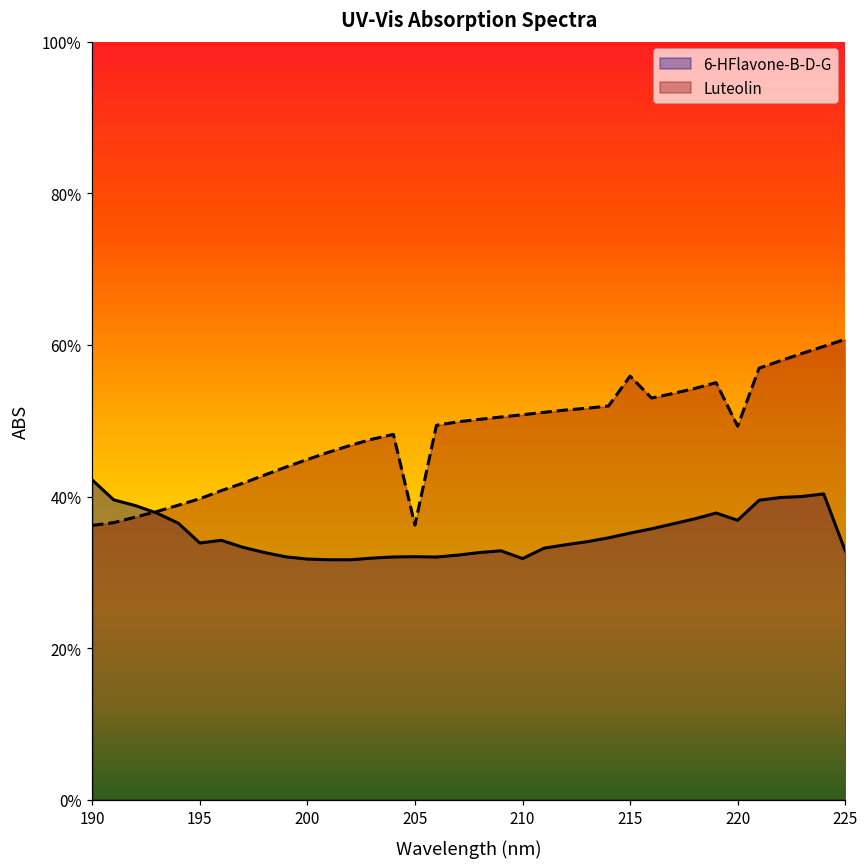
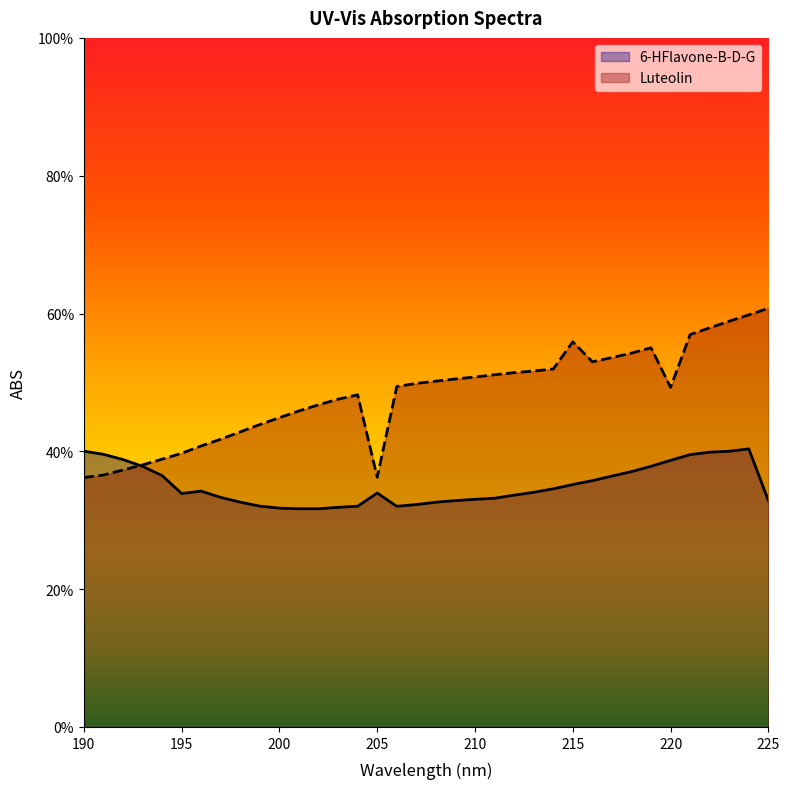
  {
    "6-HFlavone-B-D-G": {
-     "190": "42%",
+     "190": "40%",
      "195": "34%",
      "200": "32%",
-     "205": "32%",
-     "210": "32%",
+     "205": "34%",
+     "210": "33%",
      "215": "35%",
-     "220": "37%",
+     "220": "39%",
      "225": "33%"
    },
    "Luteolin": {
      "190": "36%",
      "195": "40%",
      "200": "45%",
      "205": "36%",
      "210": "51%",
      "215": "56%",
      "220": "49%",
      "225": "61%"
    }
  }
